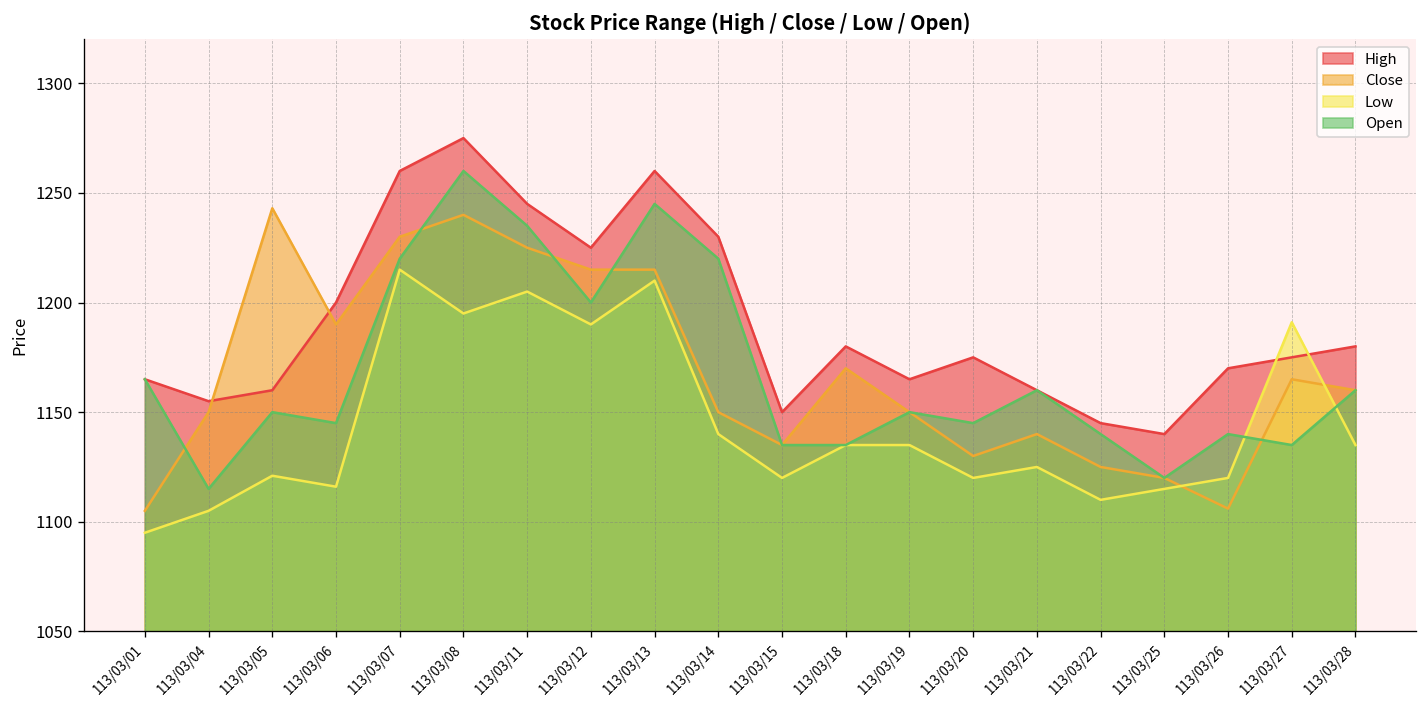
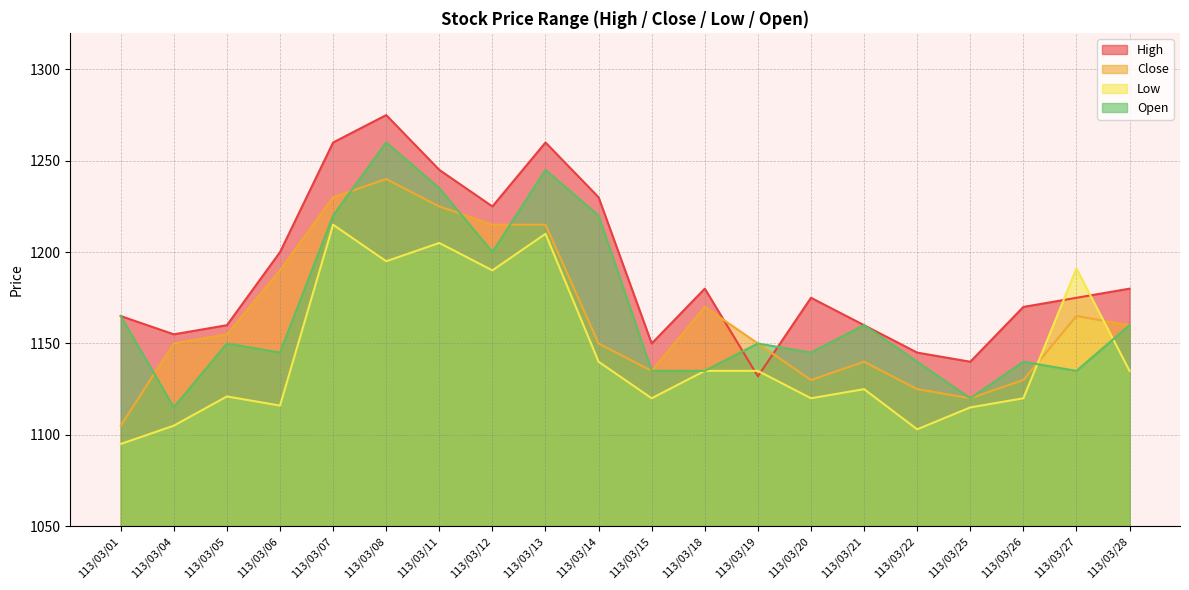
  {
    "High": {
      "113/03/04": 1155,
      "113/03/05": 1160,
      "113/03/06": 1200,
      "113/03/07": 1260,
      "113/03/08": 1275,
      "113/03/11": 1245,
      "113/03/12": 1225,
      "113/03/13": 1260,
      "113/03/14": 1230,
      "113/03/15": 1150,
      "113/03/18": 1180,
-     "113/03/19": 1165,
+     "113/03/19": 1132,
      "113/03/20": 1175,
      "113/03/22": 1145,
      "113/03/25": 1140,
      "113/03/26": 1170,
      "113/03/27": 1175,
      "113/03/28": 1180
    },
    "Close": {
      "113/03/01": 1105,
      "113/03/04": 1150,
-     "113/03/05": 1243,
+     "113/03/05": 1155,
      "113/03/06": 1190,
      "113/03/07": 1230,
      "113/03/08": 1240,
      "113/03/11": 1225,
      "113/03/12": 1215,
      "113/03/13": 1215,
      "113/03/14": 1150,
      "113/03/18": 1170,
      "113/03/20": 1130,
      "113/03/21": 1140,
      "113/03/22": 1125,
-     "113/03/26": 1106,
+     "113/03/26": 1130,
      "113/03/27": 1165
    },
    "Low": {
      "113/03/01": 1095,
      "113/03/04": 1105,
      "113/03/05": 1121,
      "113/03/06": 1116,
      "113/03/07": 1215,
      "113/03/08": 1195,
      "113/03/11": 1205,
      "113/03/12": 1190,
      "113/03/13": 1210,
      "113/03/14": 1140,
      "113/03/15": 1120,
      "113/03/19": 1135,
      "113/03/20": 1120,
      "113/03/21": 1125,
-     "113/03/22": 1110,
+     "113/03/22": 1103,
      "113/03/25": 1115,
      "113/03/26": 1120,
      "113/03/27": 1191,
      "113/03/28": 1135
    },
    "Open": {
      "113/03/04": 1115,
      "113/03/05": 1150,
      "113/03/06": 1145,
      "113/03/07": 1220,
      "113/03/08": 1260,
      "113/03/11": 1235,
      "113/03/12": 1200,
      "113/03/13": 1245,
      "113/03/14": 1220,
      "113/03/20": 1145,
      "113/03/22": 1140,
      "113/03/26": 1140,
      "113/03/27": 1135
    }
  }
